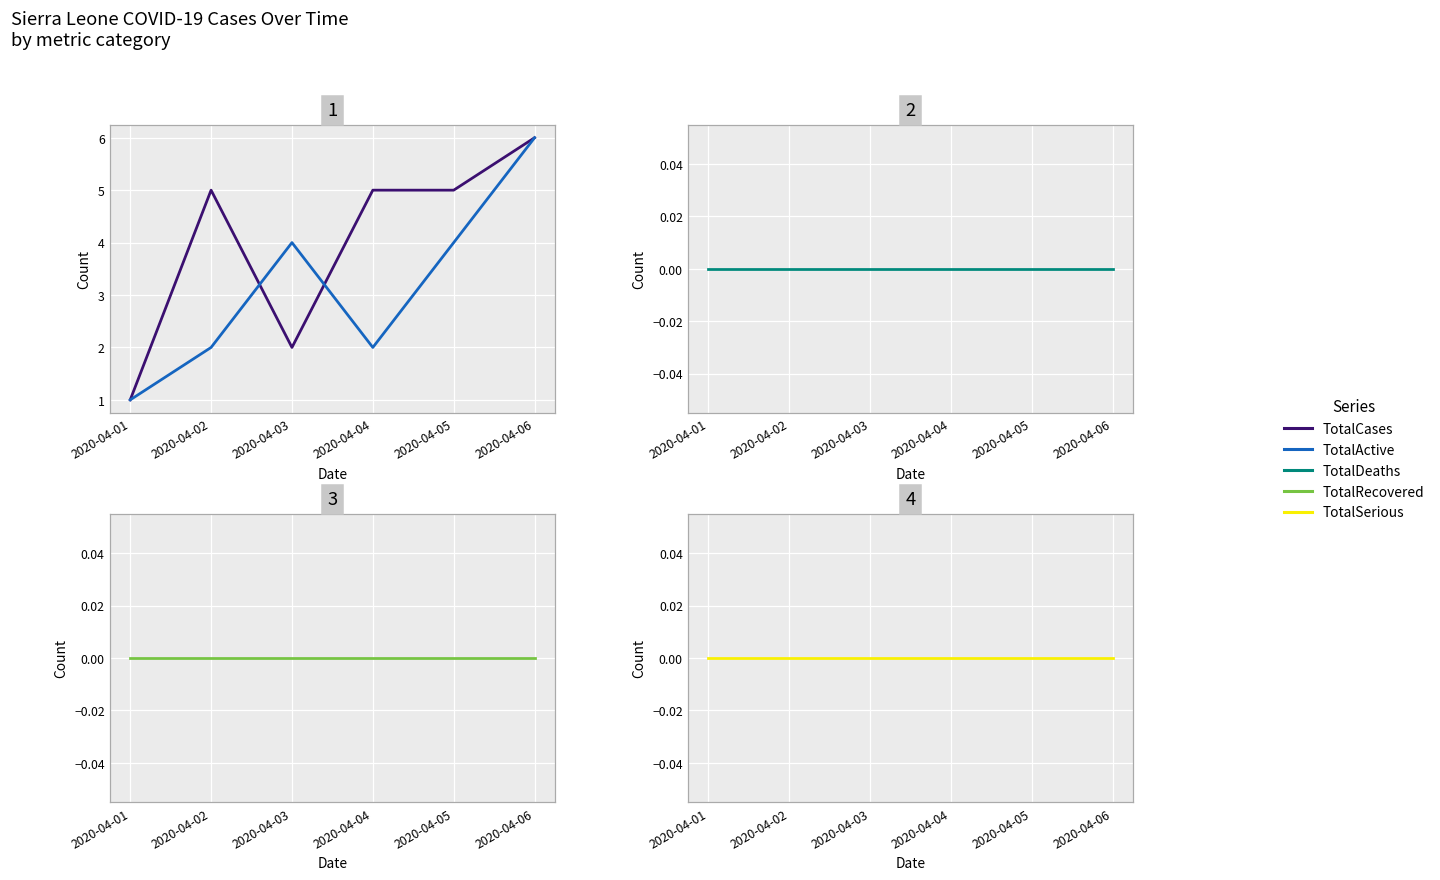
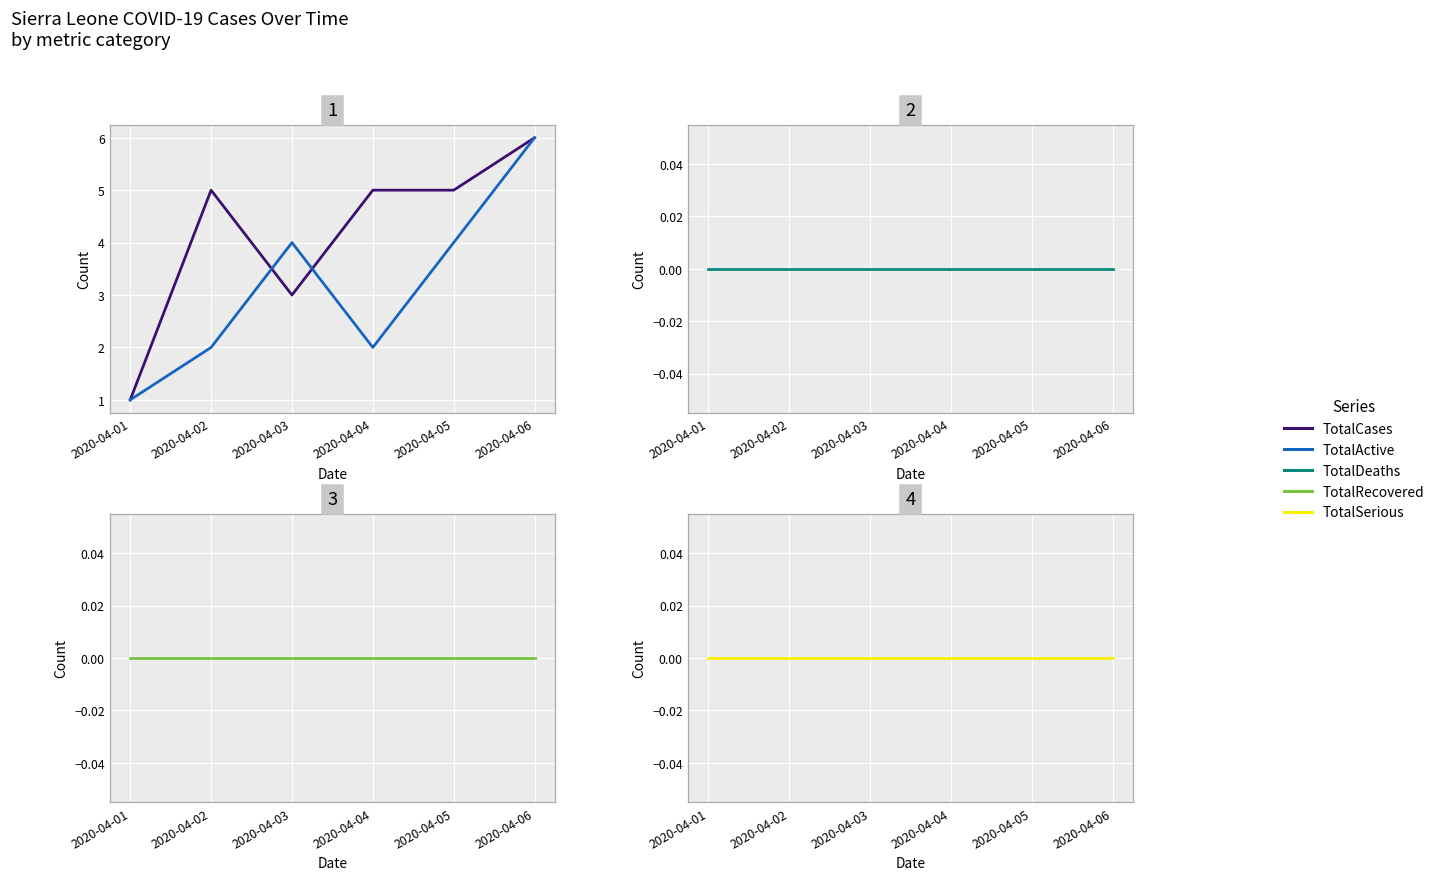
  {
    "1": {
      "TotalCases": {
        "2020-04-02": 5,
-       "2020-04-03": 2,
+       "2020-04-03": 3,
        "2020-04-04": 5,
        "2020-04-05": 5
      },
      "TotalActive": {
        "2020-04-02": 2,
        "2020-04-03": 4,
        "2020-04-04": 2,
        "2020-04-05": 4
      }
    },
    "2": {
      "2020-04-01": 0.000,
      "2020-04-02": 0.000,
      "2020-04-03": 0.000,
      "2020-04-04": 0.000,
      "2020-04-05": 0.000,
      "2020-04-06": 0.000
    },
    "3": {
      "2020-04-01": 0.000,
      "2020-04-02": 0.000,
      "2020-04-03": 0.000,
      "2020-04-04": 0.000,
      "2020-04-05": 0.000,
      "2020-04-06": 0.000
    },
    "4": {
      "2020-04-01": 0.000,
      "2020-04-02": 0.000,
      "2020-04-03": 0.000,
      "2020-04-04": 0.000,
      "2020-04-05": 0.000,
      "2020-04-06": 0.000
    }
  }
